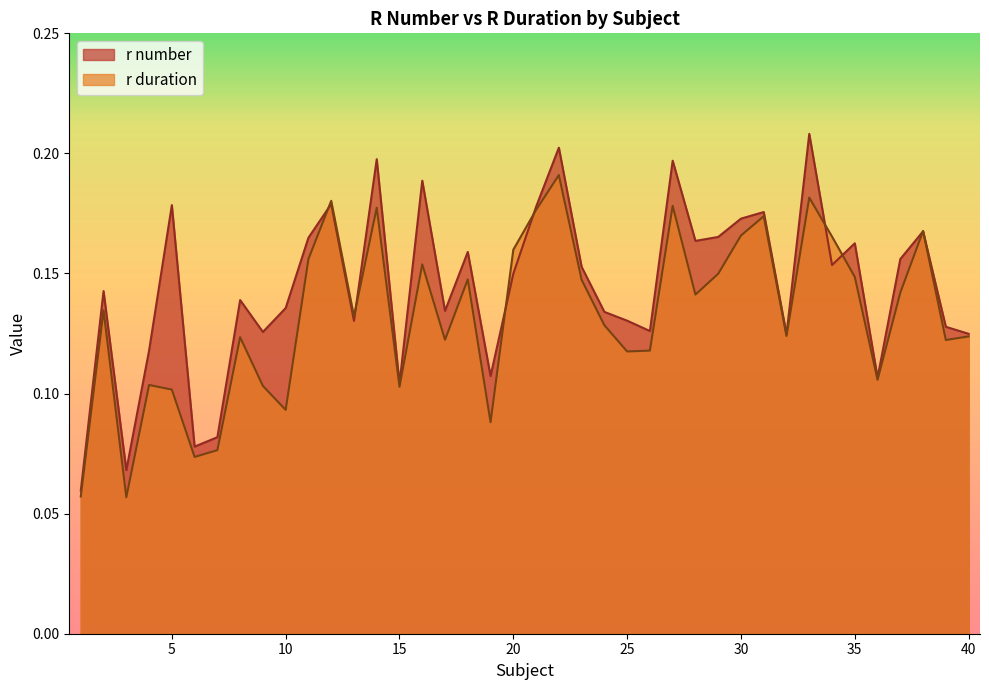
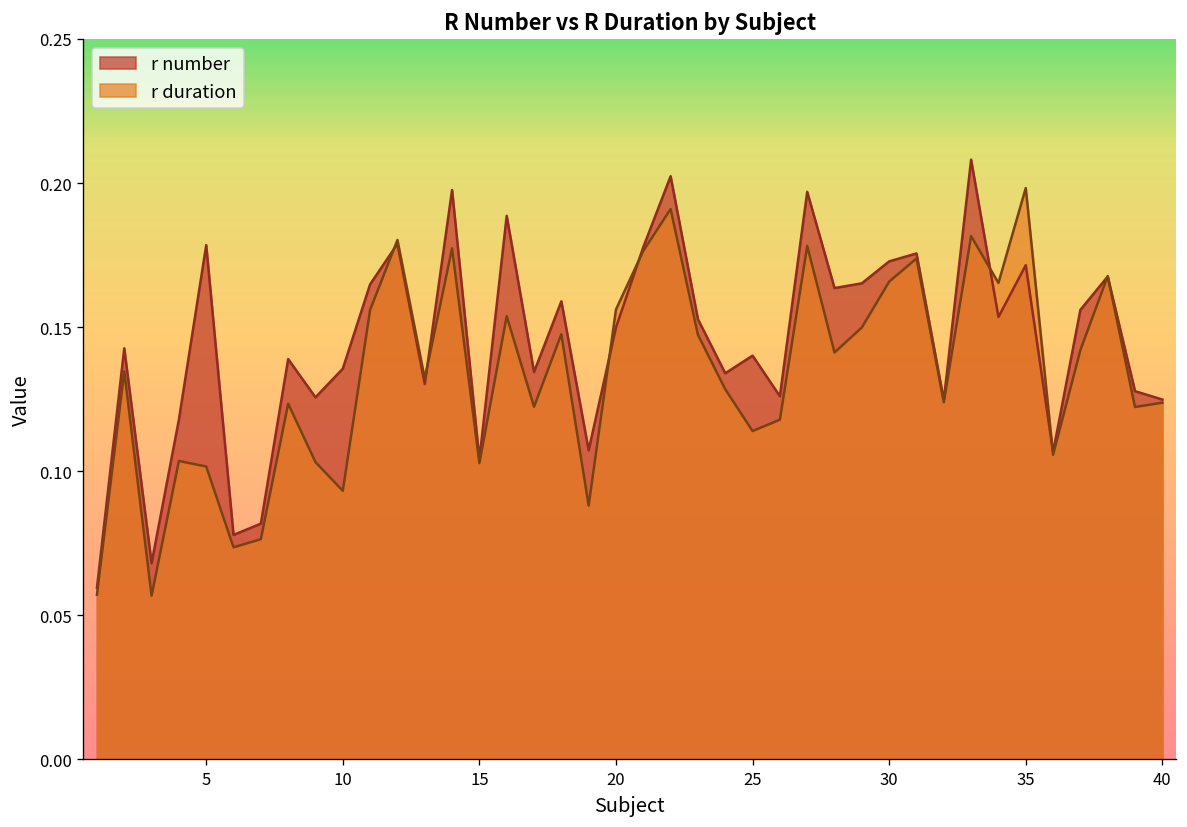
  {
    "r number": {
      "5": 0.178,
      "10": 0.136,
      "15": 0.104,
      "20": 0.150,
-     "25": 0.130,
+     "25": 0.140,
      "30": 0.173,
-     "35": 0.163,
+     "35": 0.172,
      "40": 0.125
    },
    "r duration": {
      "5": 0.102,
      "10": 0.093,
      "15": 0.103,
-     "20": 0.160,
-     "25": 0.118,
+     "20": 0.156,
+     "25": 0.114,
      "30": 0.166,
-     "35": 0.149,
+     "35": 0.198,
      "40": 0.124
    }
  }
